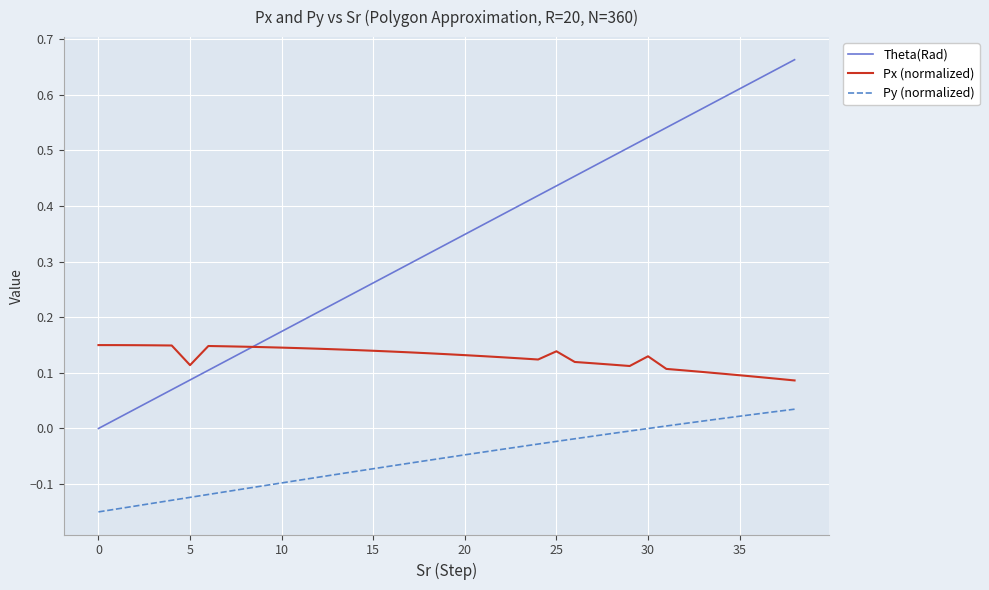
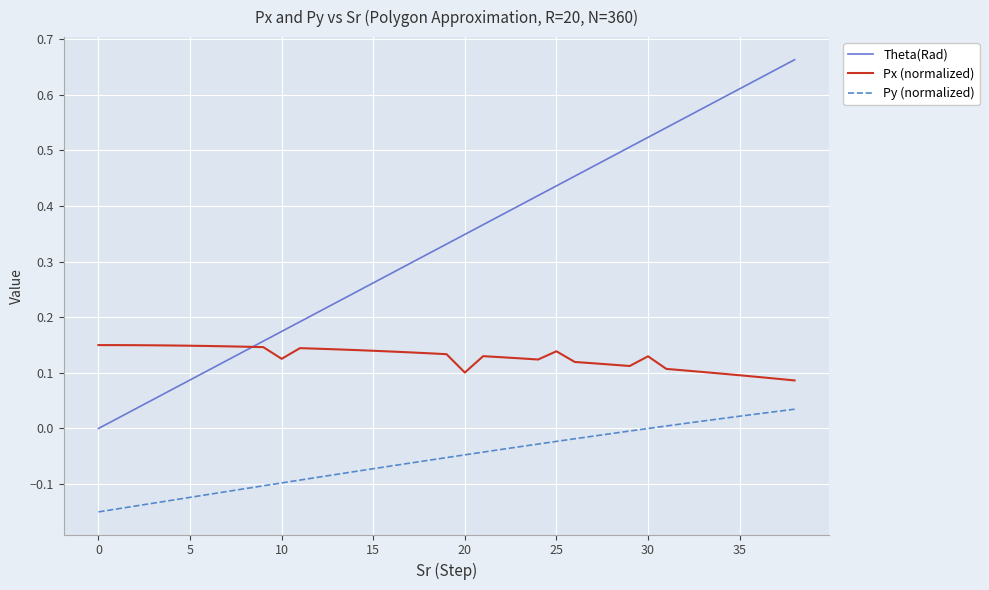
  {
    "Px (normalized)": {
      "0": 0.15,
-     "5": 0.11,
-     "10": 0.15,
+     "5": 0.15,
+     "10": 0.13,
      "15": 0.14,
-     "20": 0.13,
+     "20": 0.10,
      "25": 0.14,
      "30": 0.13,
      "35": 0.10
    }
  }
